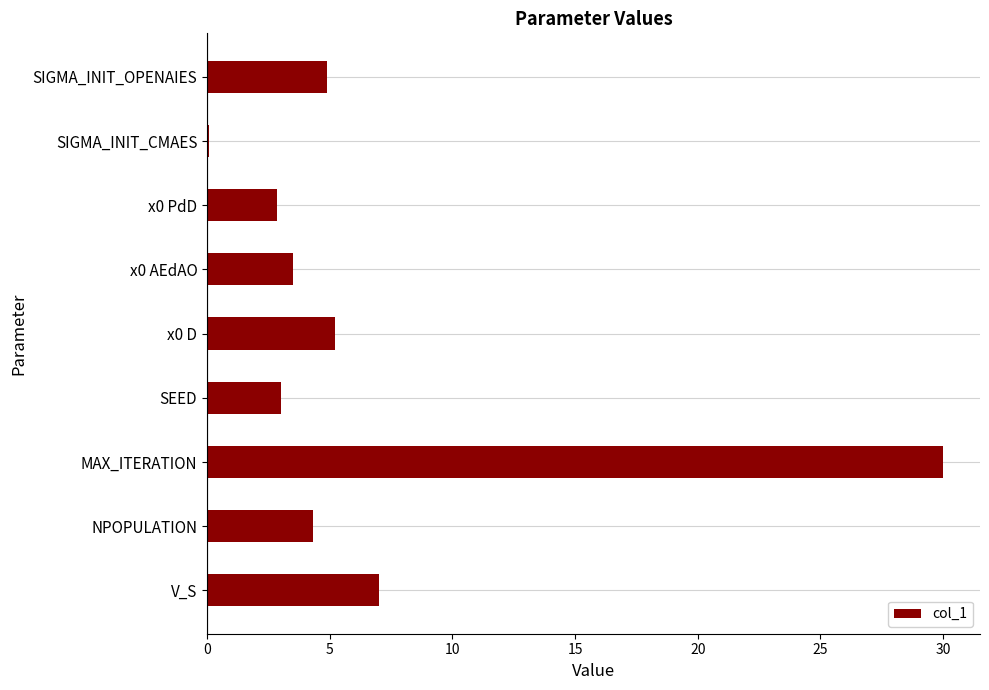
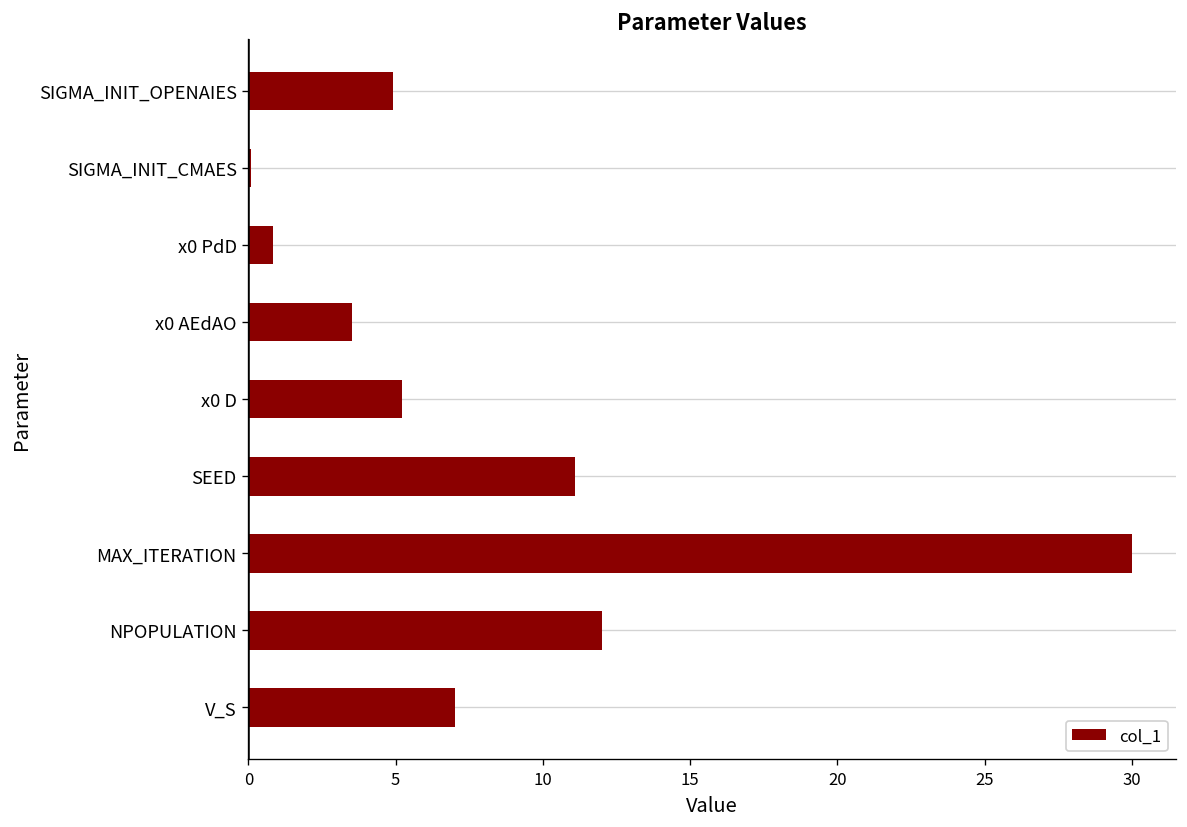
  {
    "SIGMA_INIT_OPENAIES": 4.9,
-   "x0 PdD": 2.9,
+   "x0 PdD": 0.8,
    "x0 AEdAO": 3.5,
    "x0 D": 5.2,
-   "SEED": 3.0,
+   "SEED": 11.1,
    "MAX_ITERATION": 30.0,
-   "NPOPULATION": 4.3,
+   "NPOPULATION": 12.0,
    "V_S": 7.0
  }
